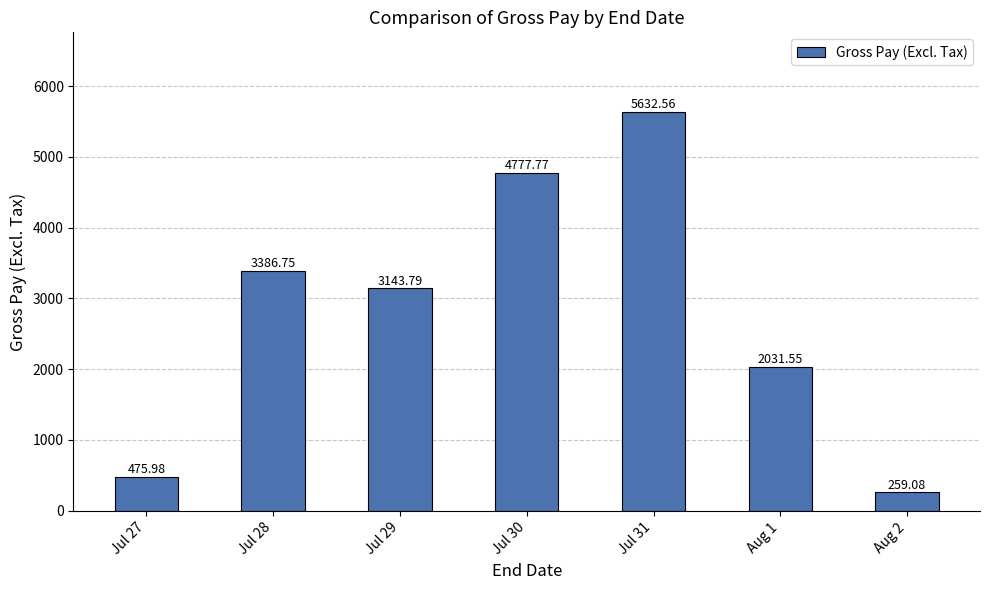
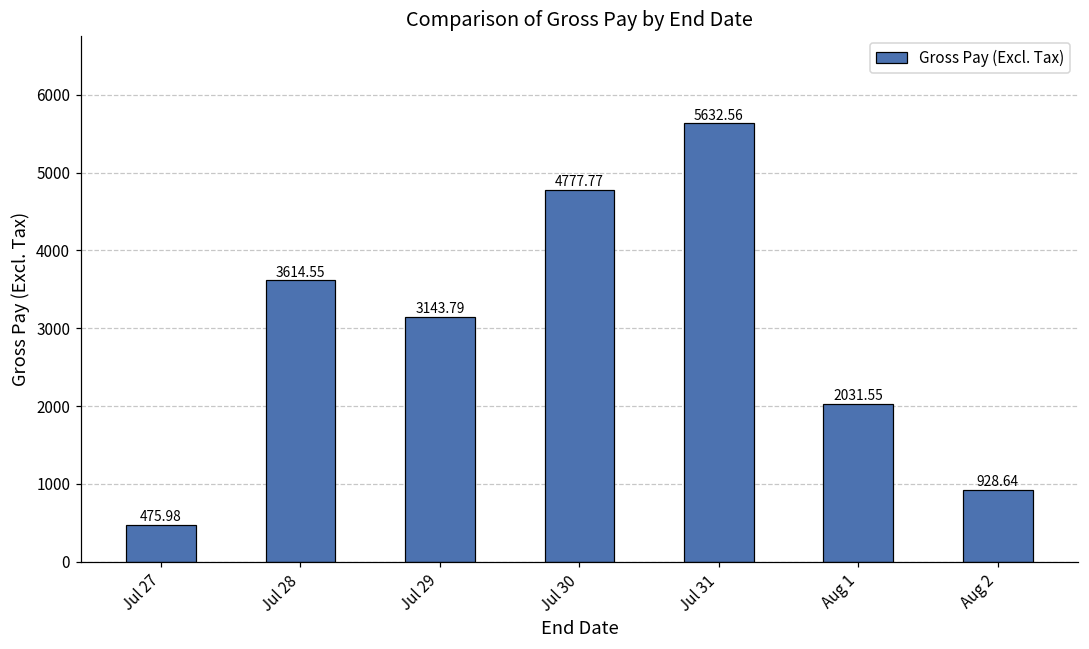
  {
    "Jul 27": 475.98,
-   "Jul 28": 3386.75,
+   "Jul 28": 3614.55,
    "Jul 29": 3143.79,
    "Jul 30": 4777.77,
    "Jul 31": 5632.56,
    "Aug 1": 2031.55,
-   "Aug 2": 259.08
+   "Aug 2": 928.64
  }
